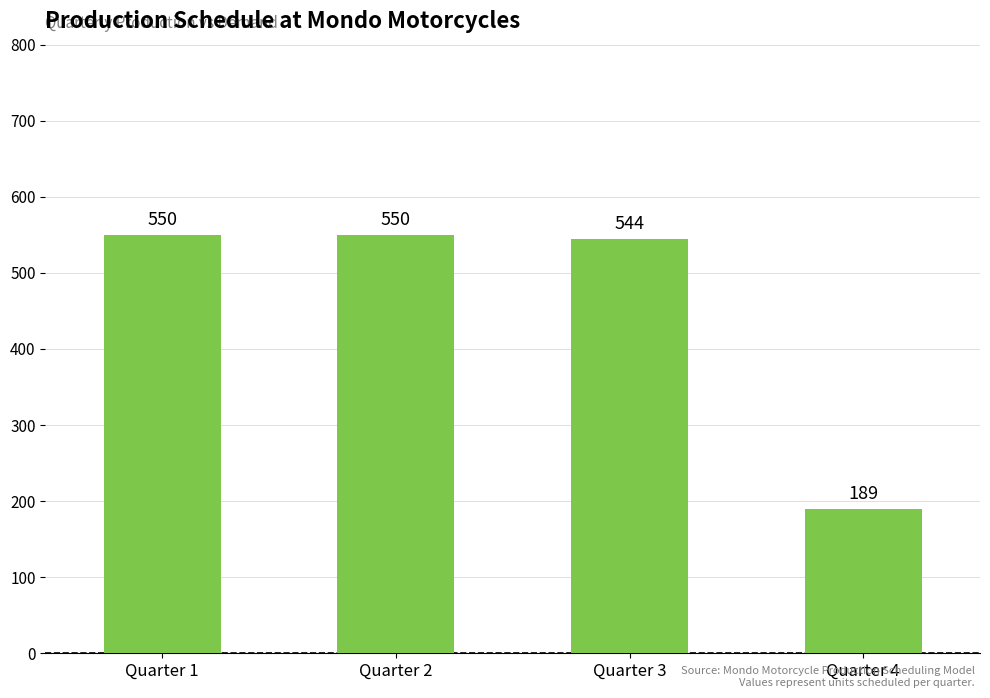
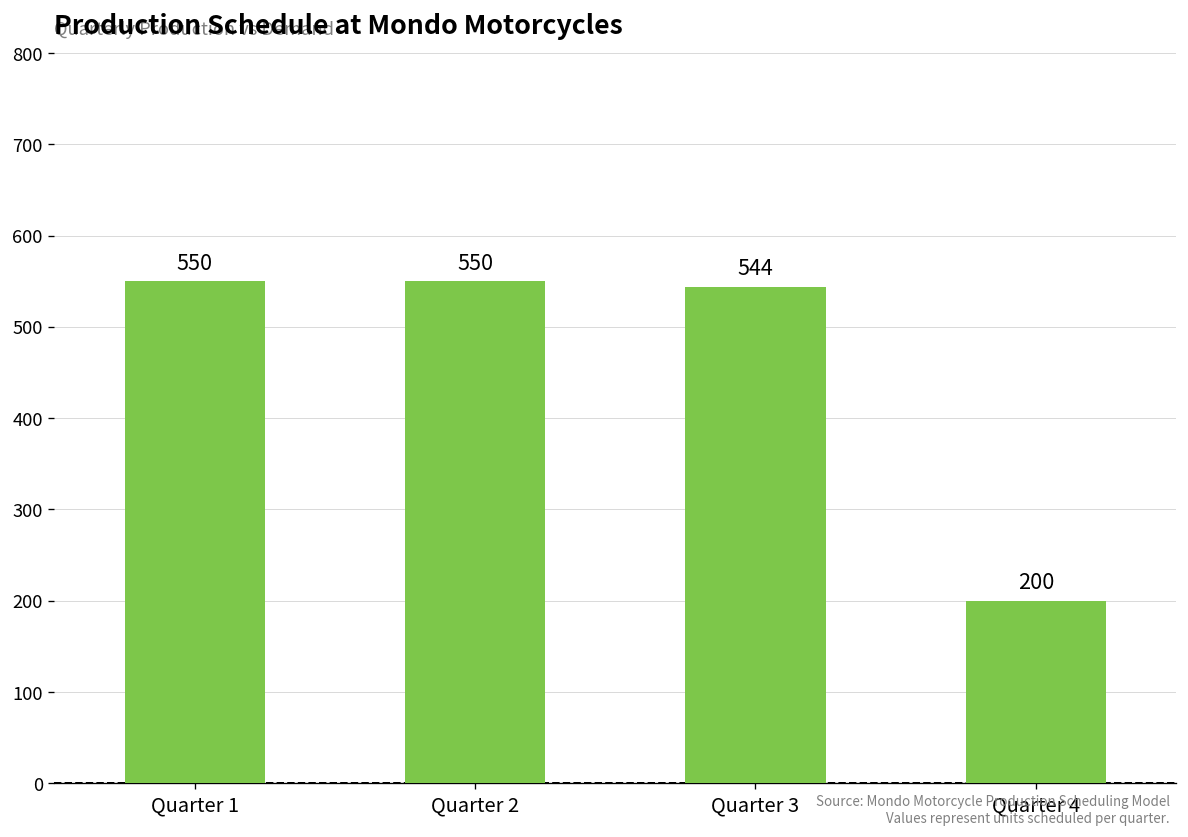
  {
    "Quarter 1": 550,
    "Quarter 2": 550,
    "Quarter 3": 544,
-   "Quarter 4": 189
+   "Quarter 4": 200
  }
